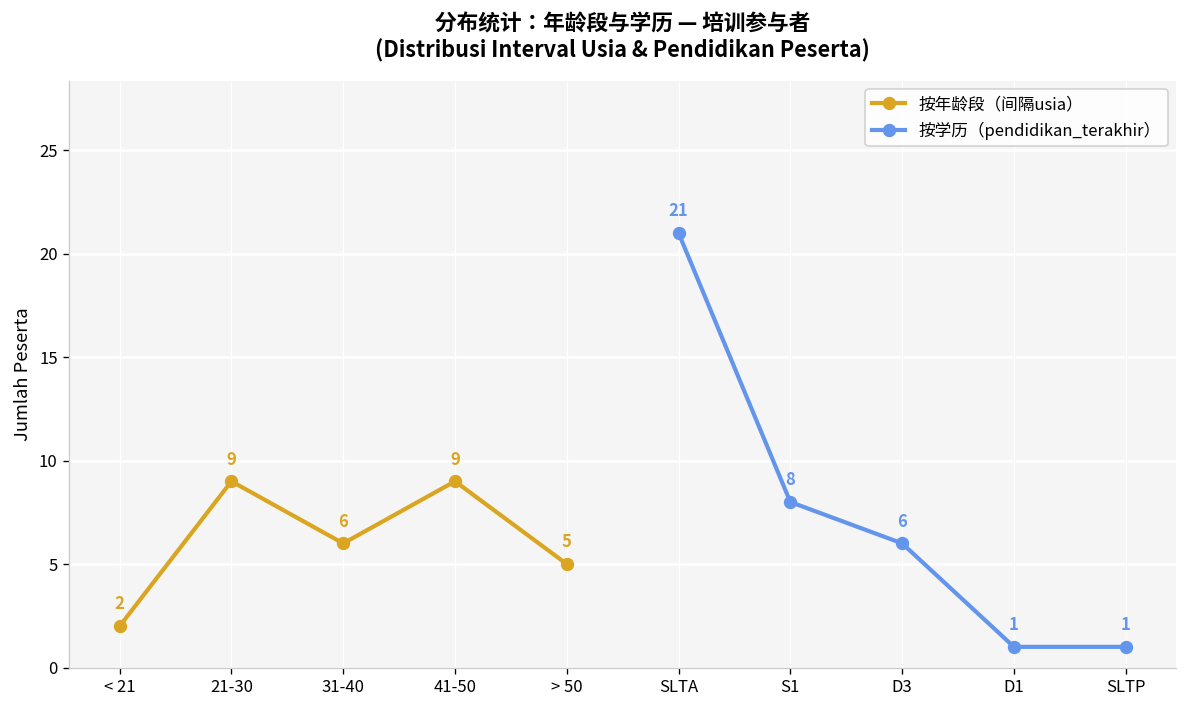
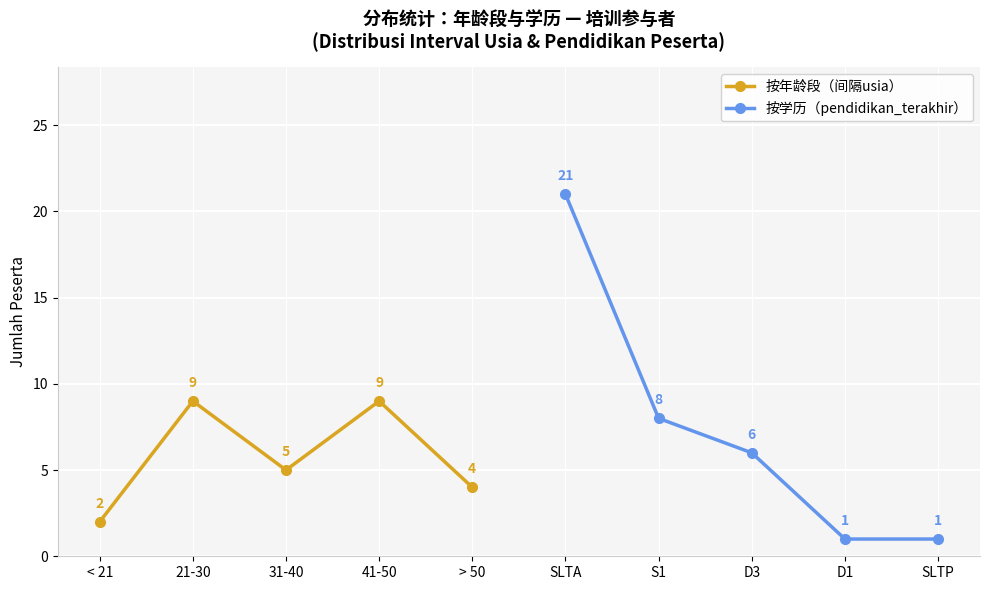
  {
    "按年龄段（间隔usia）": {
      "< 21": 2,
      "21-30": 9,
-     "31-40": 6,
+     "31-40": 5,
      "41-50": 9,
-     "> 50": 5
+     "> 50": 4
    },
    "按学历（pendidikan_terakhir）": {
      "SLTA": 21,
      "S1": 8,
      "D3": 6,
      "D1": 1,
      "SLTP": 1
    }
  }
